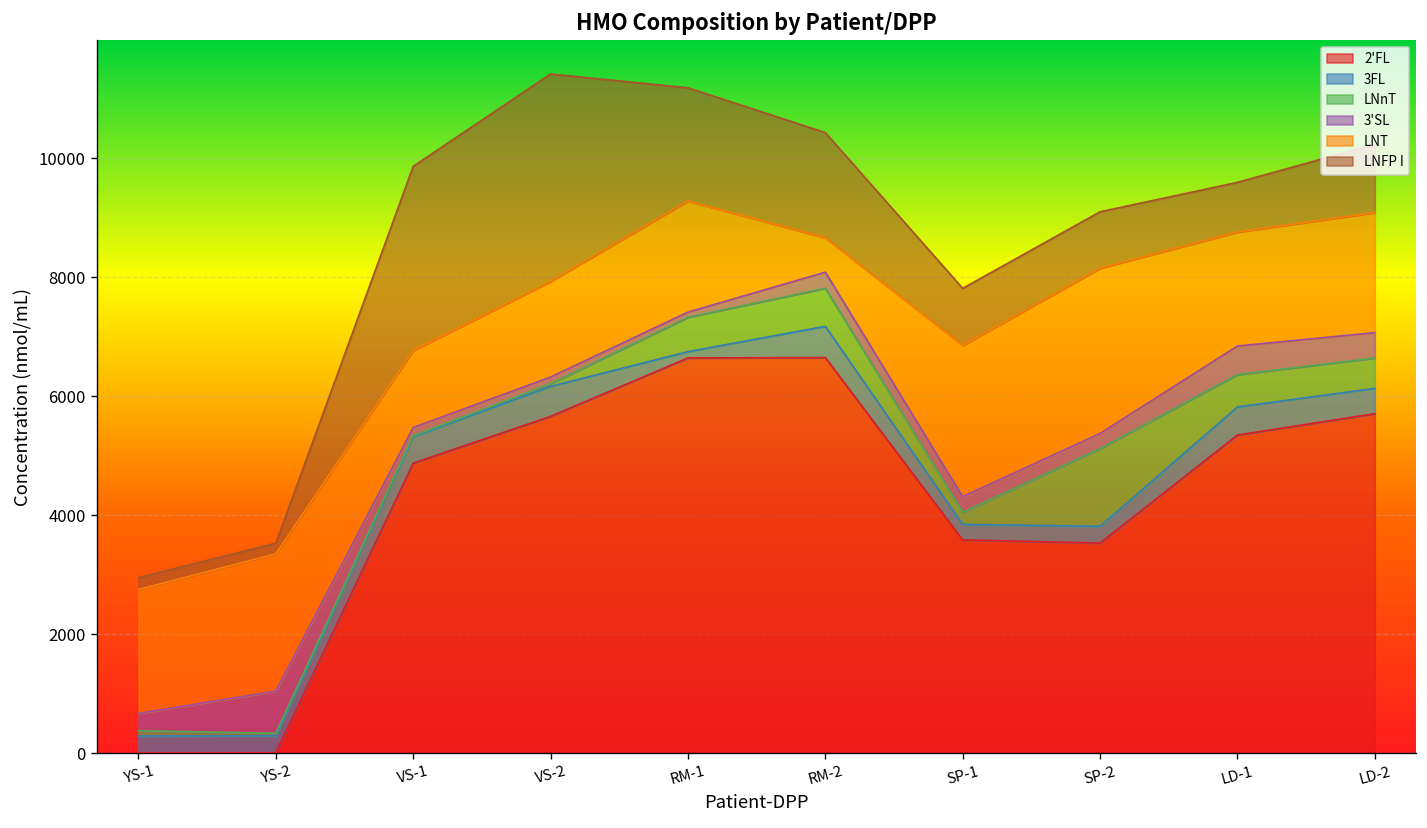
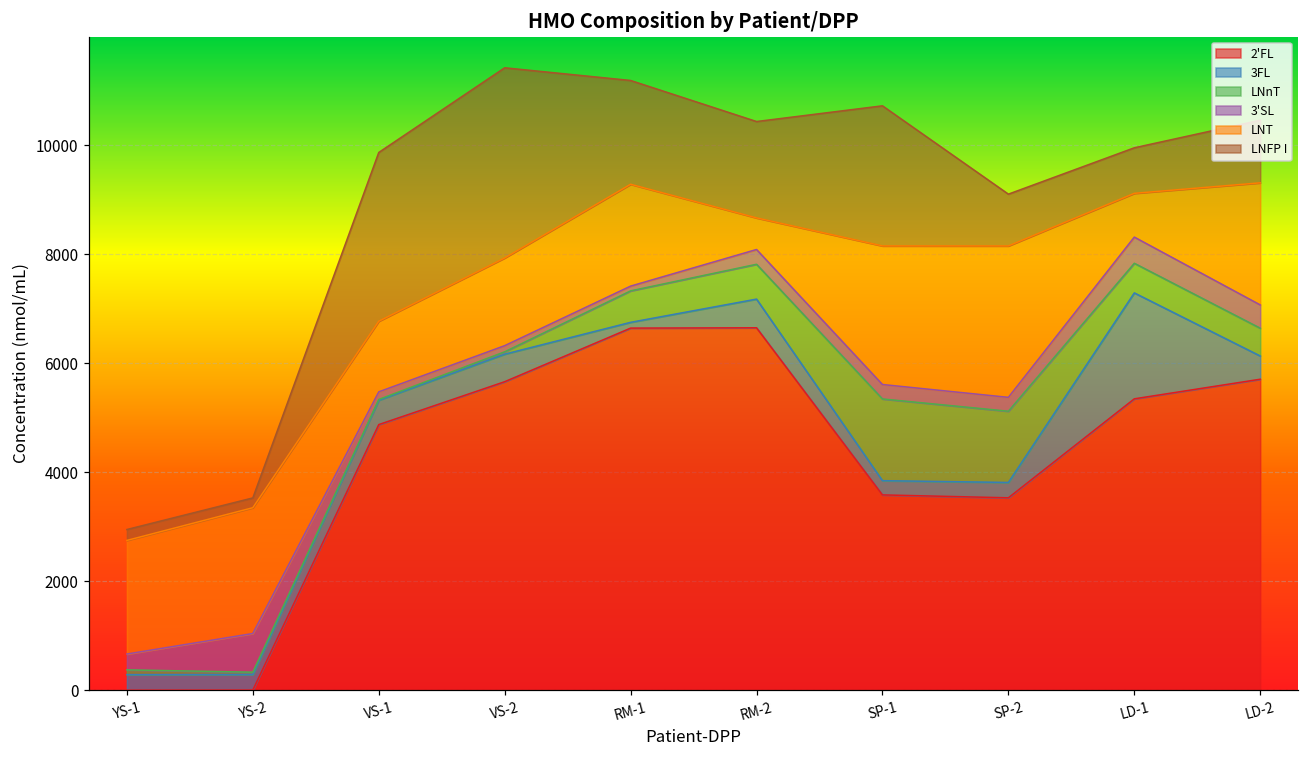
  {
    "2'FL": {
      "YS-1": 0,
      "YS-2": 0,
      "VS-1": 4900,
      "VS-2": 5700,
      "RM-1": 6600,
      "RM-2": 6700,
      "SP-1": 3600,
      "SP-2": 3500,
      "LD-1": 5300,
      "LD-2": 5700
    },
    "3FL": {
      "YS-1": 300,
      "RM-1": 100,
      "RM-2": 500,
      "SP-1": 300,
      "SP-2": 300,
-     "LD-1": 500,
+     "LD-1": 1900,
      "LD-2": 400
    },
    "LNnT": {
      "YS-1": 100,
      "RM-1": 600,
      "RM-2": 600,
-     "SP-1": 200,
+     "SP-1": 1500,
      "SP-2": 1300,
      "LD-1": 500,
      "LD-2": 500
    },
    "3'SL": {
      "YS-1": 300,
      "YS-2": 700,
      "VS-1": 100,
      "VS-2": 100,
      "RM-1": 100,
      "RM-2": 300,
      "SP-1": 300,
      "SP-2": 300,
      "LD-1": 500,
      "LD-2": 400
    },
    "LNT": {
      "YS-1": 2100,
      "YS-2": 2300,
      "VS-1": 1300,
      "VS-2": 1600,
      "RM-1": 1900,
      "RM-2": 600,
      "SP-1": 2500,
      "SP-2": 2800,
-     "LD-1": 1900,
-     "LD-2": 2000
+     "LD-1": 800,
+     "LD-2": 2200
    },
    "LNFP I": {
      "YS-1": 200,
      "YS-2": 200,
      "VS-1": 3100,
      "VS-2": 3500,
      "RM-1": 1900,
      "RM-2": 1800,
-     "SP-1": 1000,
+     "SP-1": 2600,
      "SP-2": 1000,
      "LD-1": 800
    }
  }
